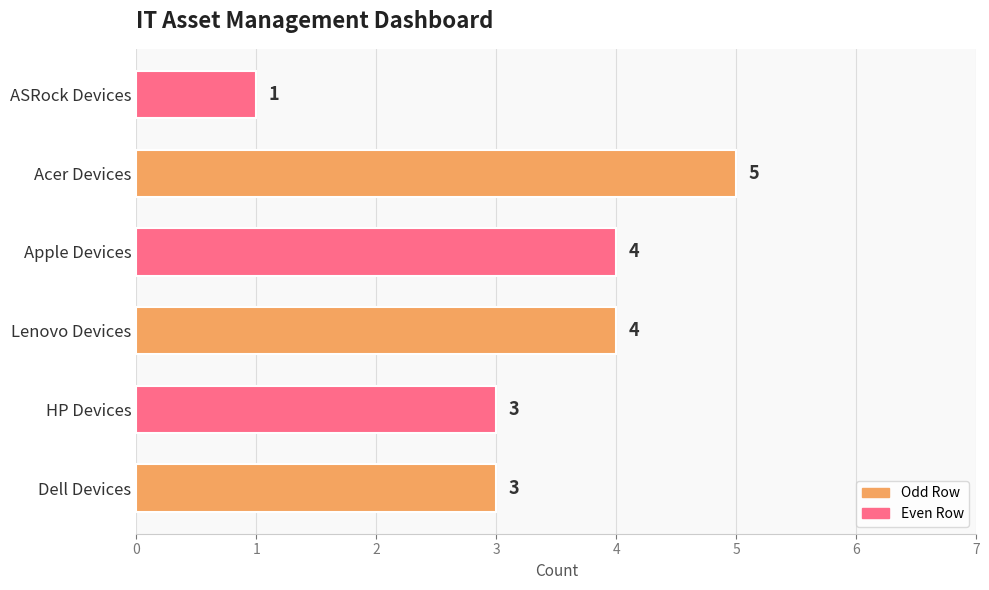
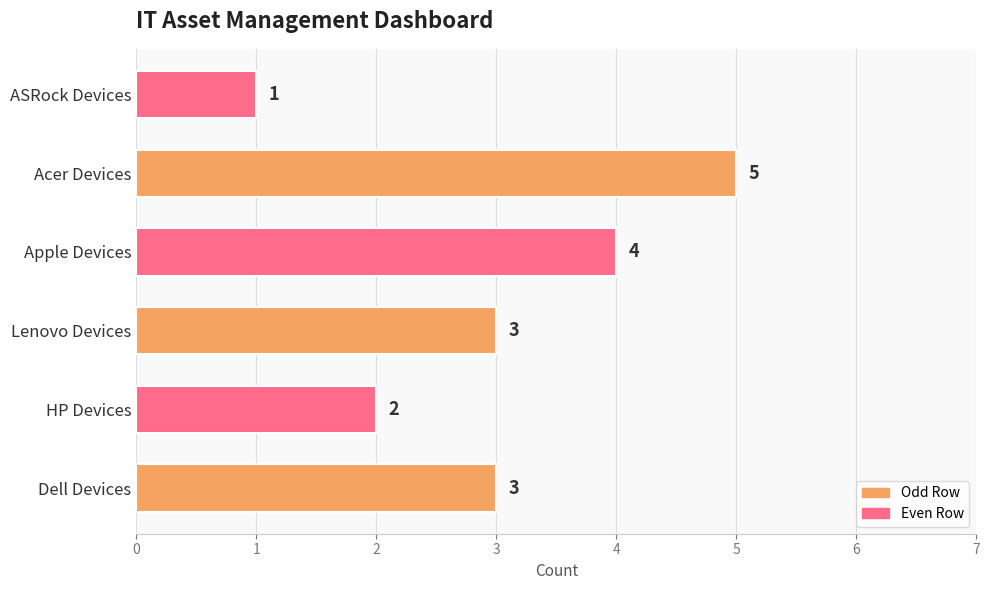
  {
    "ASRock Devices": 1,
    "Acer Devices": 5,
    "Apple Devices": 4,
-   "Lenovo Devices": 4,
-   "HP Devices": 3,
+   "Lenovo Devices": 3,
+   "HP Devices": 2,
    "Dell Devices": 3
  }
